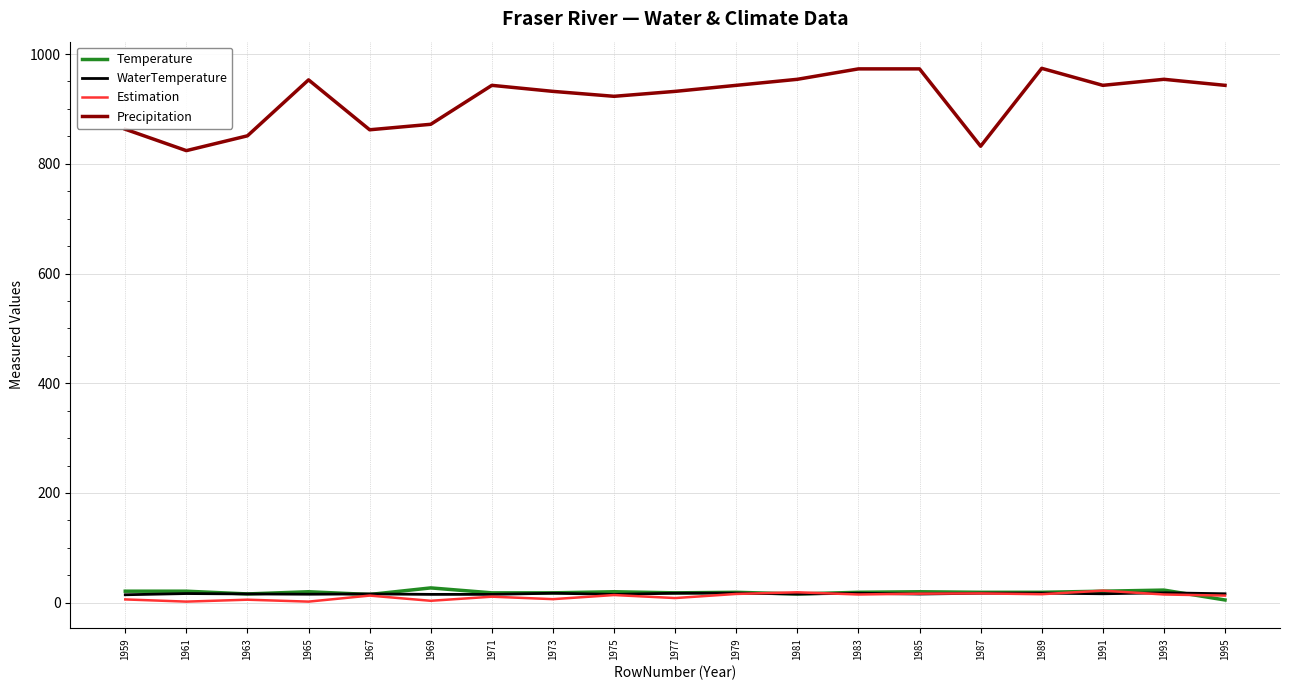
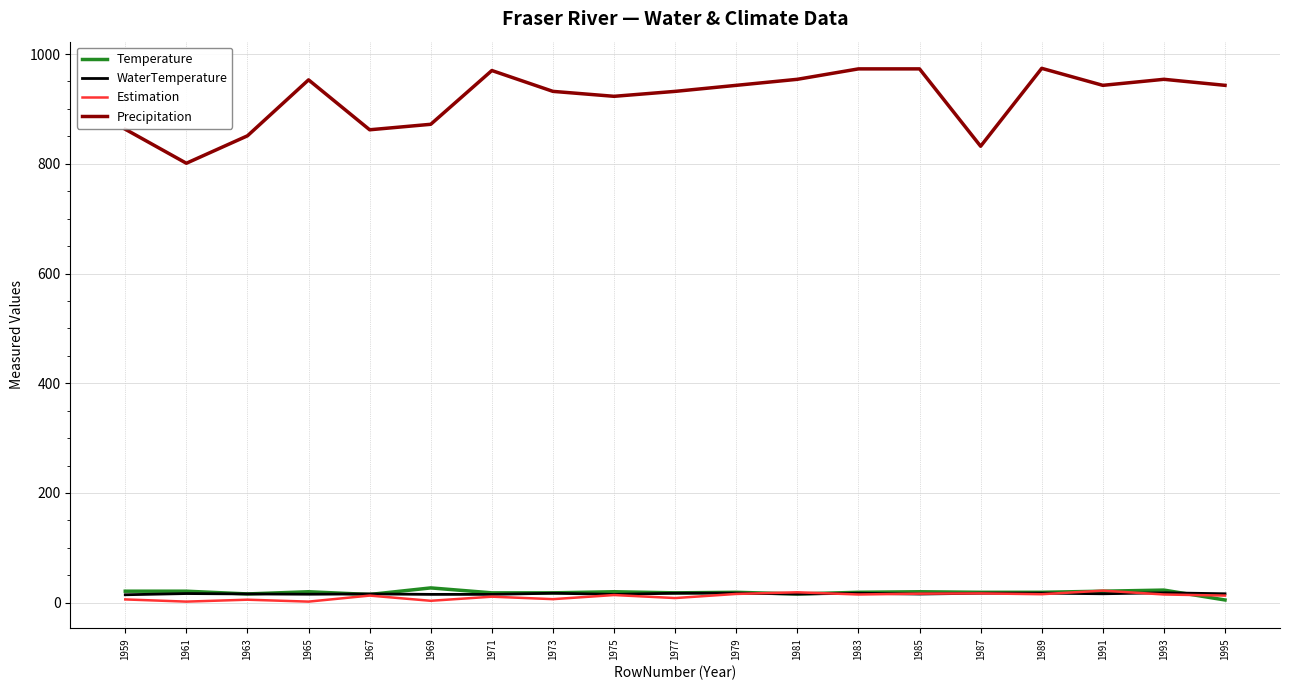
  {
    "Temperature": {
      "1959": 20,
      "1969": 30,
      "1975": 20,
      "1993": 20,
      "1995": 10
    },
    "WaterTemperature": {
      "1959": 10,
      "1969": 20,
      "1991": 20
    },
    "Estimation": {
      "1959": 10,
      "1961": 0,
      "1963": 10,
      "1965": 0,
      "1969": 0,
      "1973": 10,
      "1977": 10
    },
    "Precipitation": {
      "1959": 860,
-     "1961": 820,
+     "1961": 800,
      "1963": 850,
      "1965": 950,
      "1967": 860,
      "1969": 870,
-     "1971": 940,
+     "1971": 970,
      "1973": 930,
      "1975": 920,
      "1977": 930,
      "1979": 940,
      "1981": 950,
      "1983": 970,
      "1985": 970,
      "1987": 830,
      "1989": 970,
      "1991": 940,
      "1993": 950,
      "1995": 940
    }
  }
